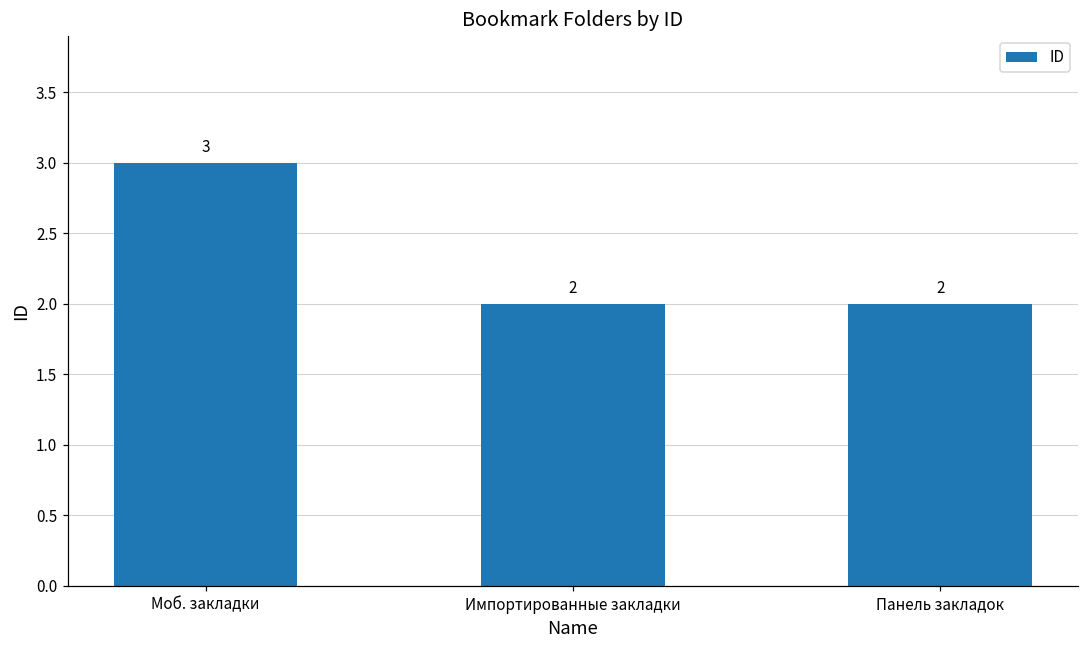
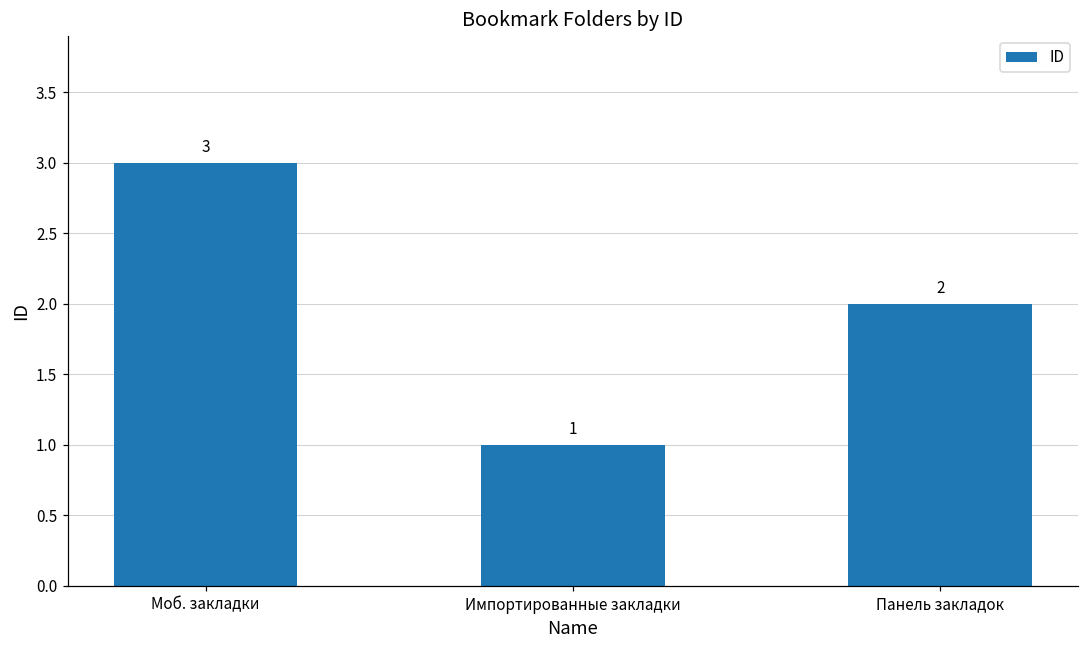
  {
    "Моб. закладки": 3,
-   "Импортированные закладки": 2,
+   "Импортированные закладки": 1,
    "Панель закладок": 2
  }
